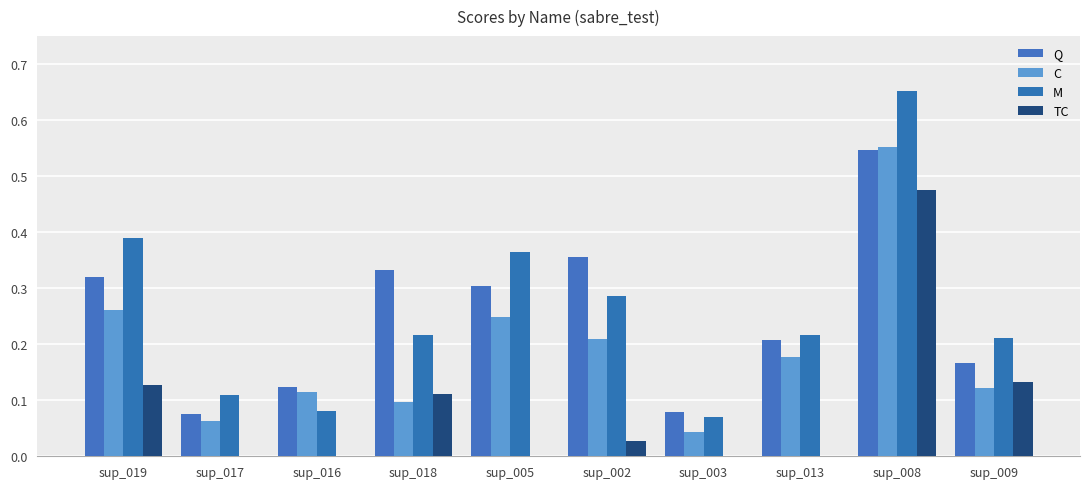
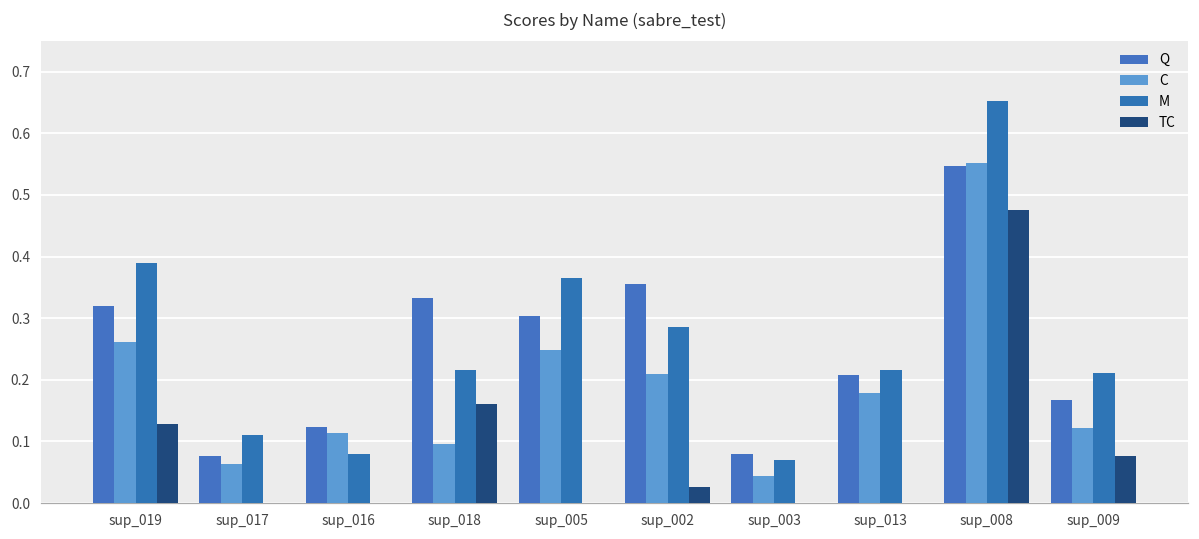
  {
    "TC": {
      "sup_019": 0.13,
      "sup_017": 0.00,
      "sup_016": 0.00,
-     "sup_018": 0.11,
+     "sup_018": 0.16,
      "sup_005": 0.00,
      "sup_002": 0.03,
      "sup_003": 0.00,
      "sup_013": 0.00,
      "sup_008": 0.48,
-     "sup_009": 0.13
+     "sup_009": 0.08
    }
  }
